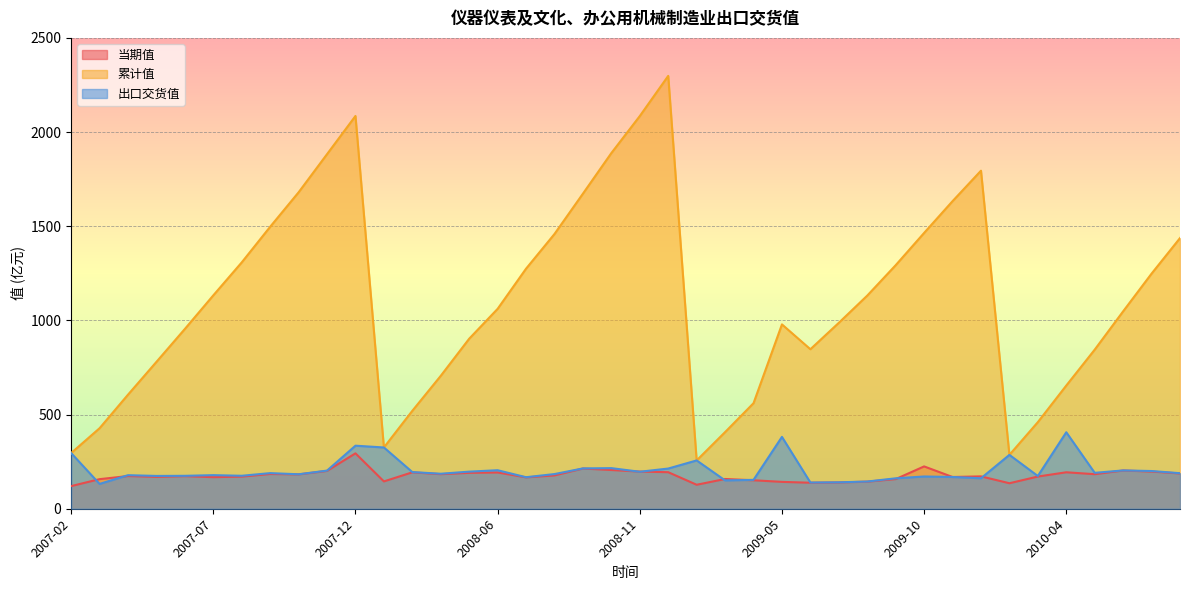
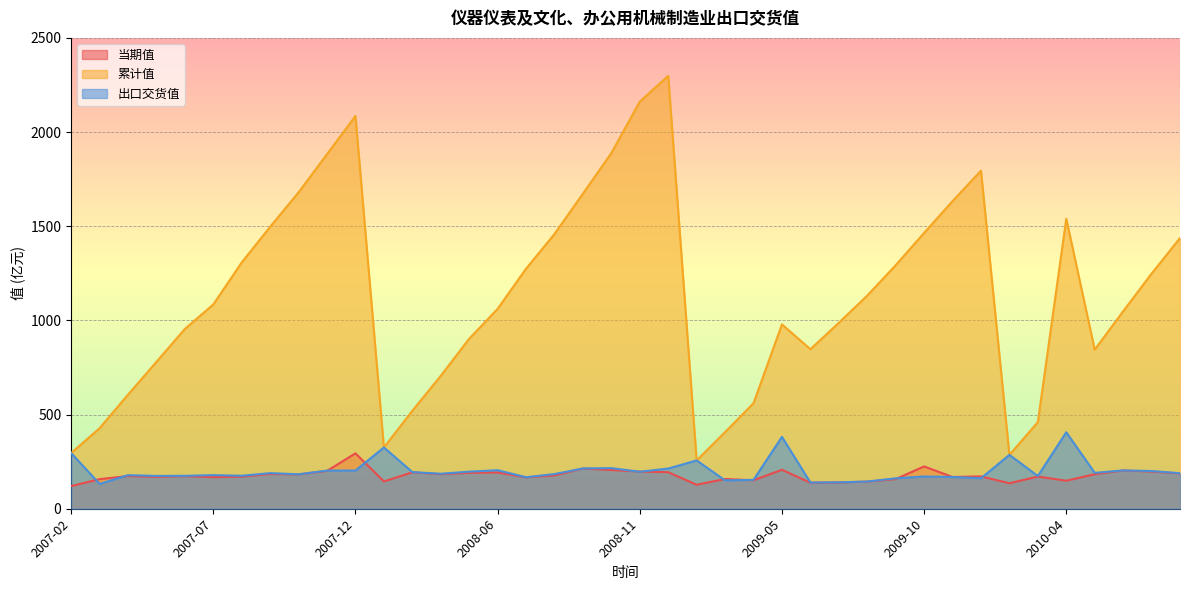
  {
    "当期值": {
      "2007-02": 120,
      "2007-12": 290,
-     "2009-05": 140,
+     "2009-05": 210,
      "2009-10": 220,
-     "2010-04": 190
+     "2010-04": 150
    },
    "累计值": {
-     "2007-07": 1130,
+     "2007-07": 1080,
      "2007-12": 2090,
      "2008-06": 1060,
-     "2008-11": 2080,
+     "2008-11": 2160,
      "2009-05": 980,
      "2009-10": 1460,
-     "2010-04": 650
+     "2010-04": 1540
    },
    "出口交货值": {
-     "2007-12": 330,
+     "2007-12": 200,
      "2009-05": 380,
      "2009-10": 170,
      "2010-04": 410
    }
  }
